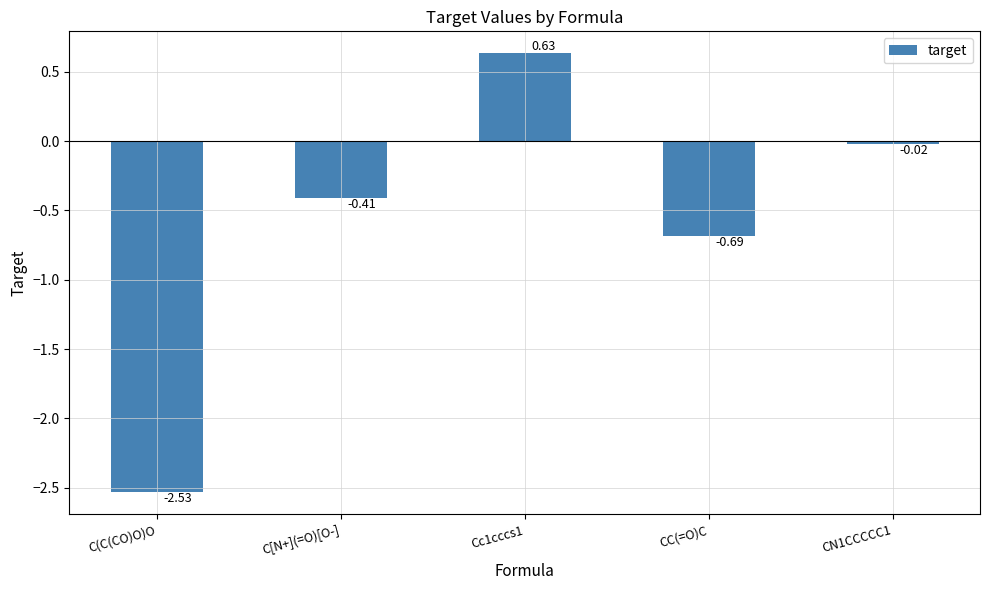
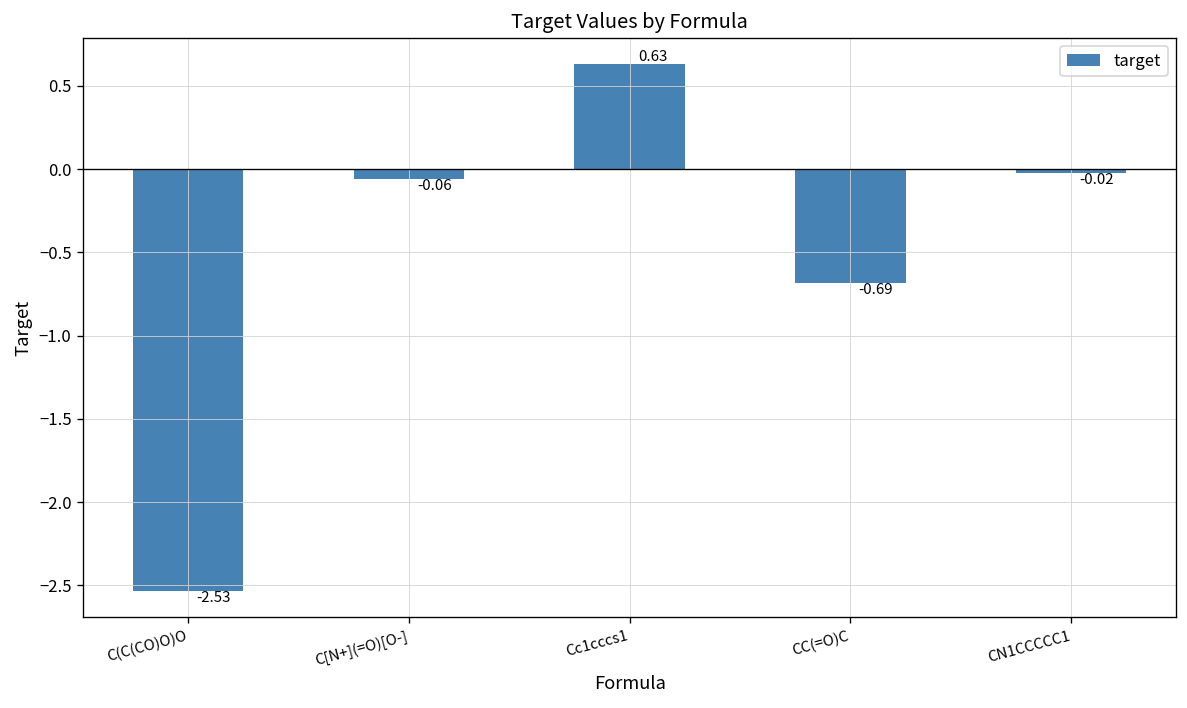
  {
    "C(C(CO)O)O": -2.53,
-   "C[N+](=O)[O-]": -0.41,
+   "C[N+](=O)[O-]": -0.06,
    "Cc1cccs1": 0.63,
    "CC(=O)C": -0.69,
    "CN1CCCCC1": -0.02
  }
